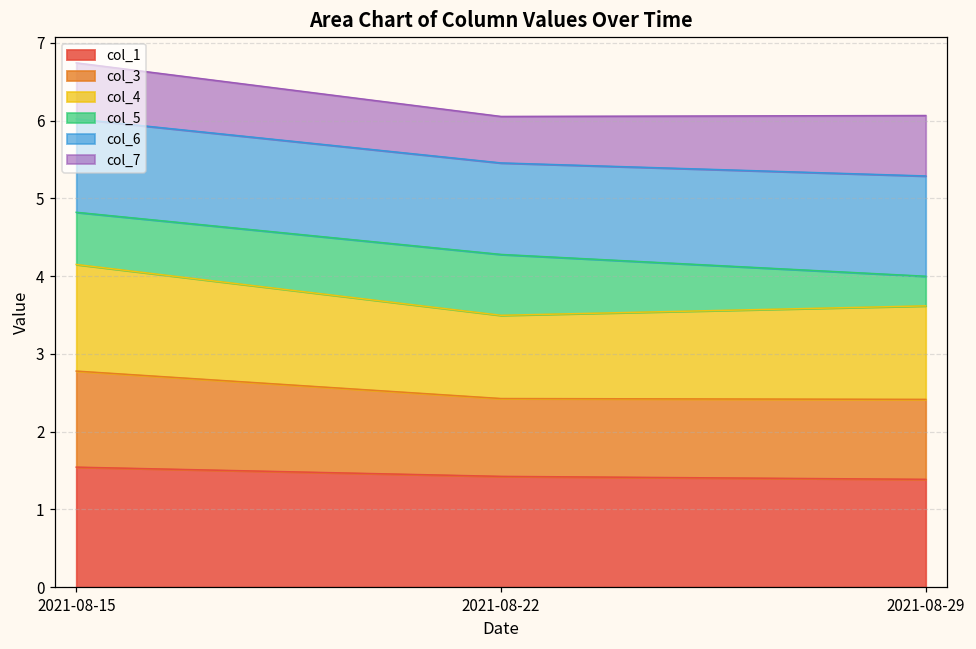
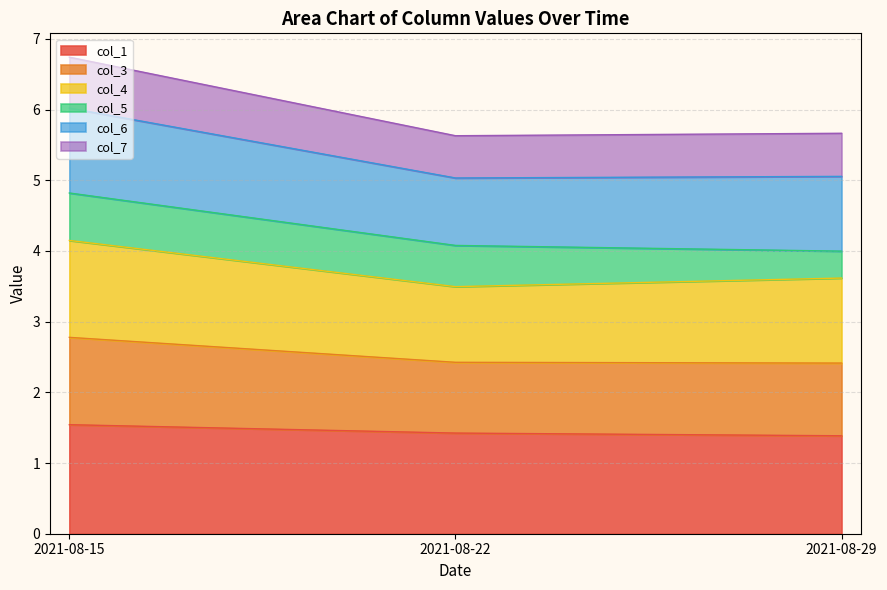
  {
    "col_4": {
      "2021-08-15": 1.4,
      "2021-08-22": 1.1,
      "2021-08-29": 1.2
    },
    "col_5": {
      "2021-08-15": 0.7,
-     "2021-08-22": 0.8,
+     "2021-08-22": 0.6,
      "2021-08-29": 0.4
    },
    "col_6": {
-     "2021-08-22": 1.2,
-     "2021-08-29": 1.3
+     "2021-08-22": 1.0,
+     "2021-08-29": 1.1
    },
    "col_7": {
      "2021-08-22": 0.6,
-     "2021-08-29": 0.8
+     "2021-08-29": 0.6
    }
  }
